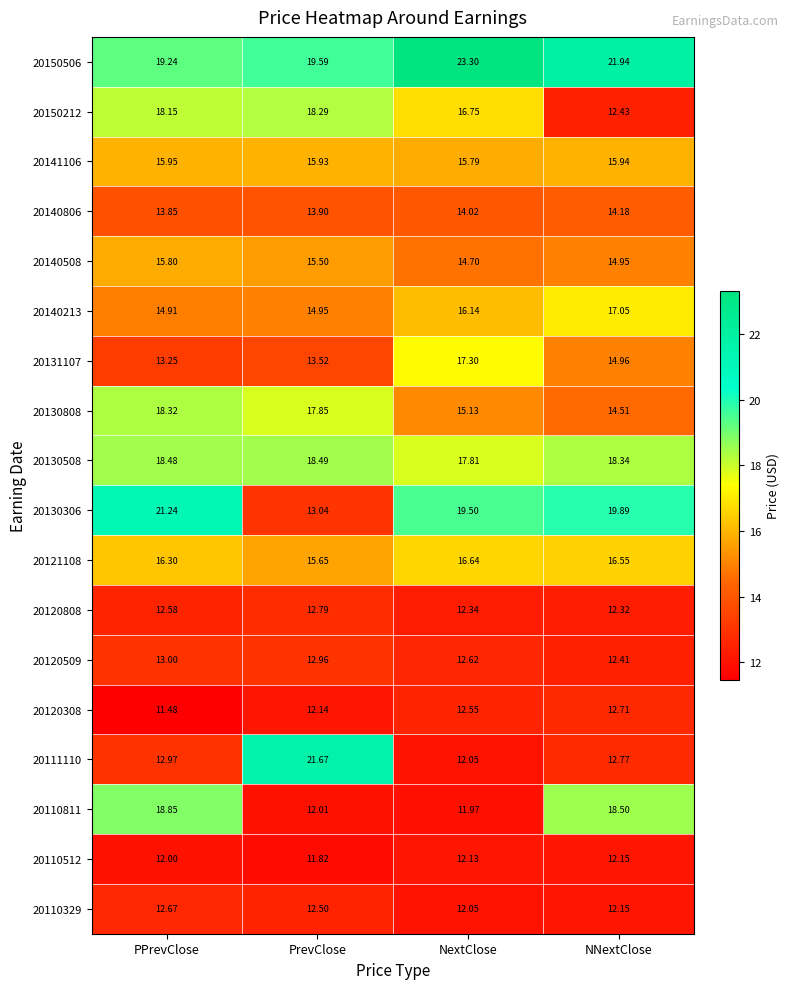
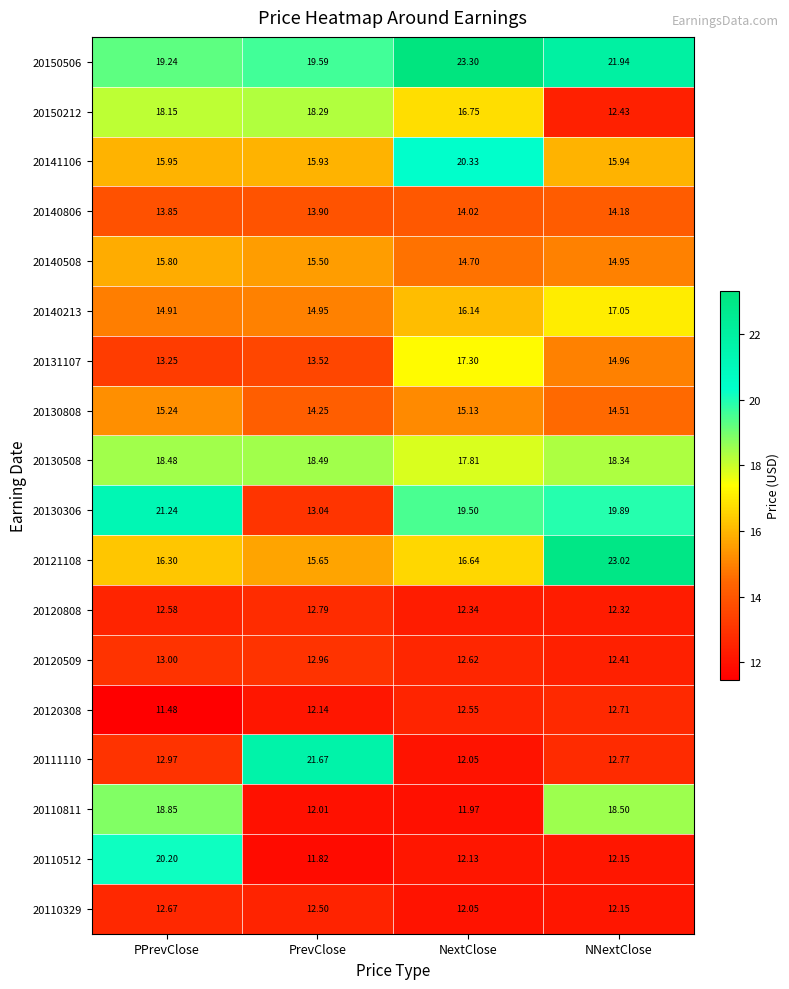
  {
    "20150506": {
      "PPrevClose": 19.24,
      "PrevClose": 19.59,
      "NextClose": 23.30,
      "NNextClose": 21.94
    },
    "20150212": {
      "PPrevClose": 18.15,
      "PrevClose": 18.29,
      "NextClose": 16.75,
      "NNextClose": 12.43
    },
    "20141106": {
      "PPrevClose": 15.95,
      "PrevClose": 15.93,
-     "NextClose": 15.79,
+     "NextClose": 20.33,
      "NNextClose": 15.94
    },
    "20140806": {
      "PPrevClose": 13.85,
      "PrevClose": 13.90,
      "NextClose": 14.02,
      "NNextClose": 14.18
    },
    "20140508": {
      "PPrevClose": 15.80,
      "PrevClose": 15.50,
      "NextClose": 14.70,
      "NNextClose": 14.95
    },
    "20140213": {
      "PPrevClose": 14.91,
      "PrevClose": 14.95,
      "NextClose": 16.14,
      "NNextClose": 17.05
    },
    "20131107": {
      "PPrevClose": 13.25,
      "PrevClose": 13.52,
      "NextClose": 17.30,
      "NNextClose": 14.96
    },
    "20130808": {
-     "PPrevClose": 18.32,
-     "PrevClose": 17.85,
+     "PPrevClose": 15.24,
+     "PrevClose": 14.25,
      "NextClose": 15.13,
      "NNextClose": 14.51
    },
    "20130508": {
      "PPrevClose": 18.48,
      "PrevClose": 18.49,
      "NextClose": 17.81,
      "NNextClose": 18.34
    },
    "20130306": {
      "PPrevClose": 21.24,
      "PrevClose": 13.04,
      "NextClose": 19.50,
      "NNextClose": 19.89
    },
    "20121108": {
      "PPrevClose": 16.30,
      "PrevClose": 15.65,
      "NextClose": 16.64,
-     "NNextClose": 16.55
+     "NNextClose": 23.02
    },
    "20120808": {
      "PPrevClose": 12.58,
      "PrevClose": 12.79,
      "NextClose": 12.34,
      "NNextClose": 12.32
    },
    "20120509": {
      "PPrevClose": 13.00,
      "PrevClose": 12.96,
      "NextClose": 12.62,
      "NNextClose": 12.41
    },
    "20120308": {
      "PPrevClose": 11.48,
      "PrevClose": 12.14,
      "NextClose": 12.55,
      "NNextClose": 12.71
    },
    "20111110": {
      "PPrevClose": 12.97,
      "PrevClose": 21.67,
      "NextClose": 12.05,
      "NNextClose": 12.77
    },
    "20110811": {
      "PPrevClose": 18.85,
      "PrevClose": 12.01,
      "NextClose": 11.97,
      "NNextClose": 18.50
    },
    "20110512": {
-     "PPrevClose": 12.00,
+     "PPrevClose": 20.20,
      "PrevClose": 11.82,
      "NextClose": 12.13,
      "NNextClose": 12.15
    },
    "20110329": {
      "PPrevClose": 12.67,
      "PrevClose": 12.50,
      "NextClose": 12.05,
      "NNextClose": 12.15
    }
  }
